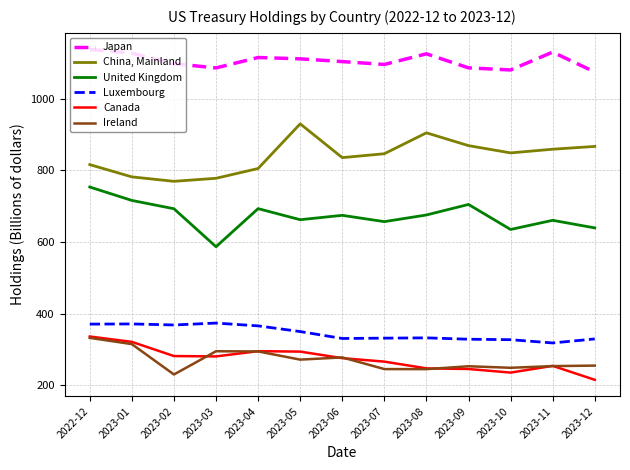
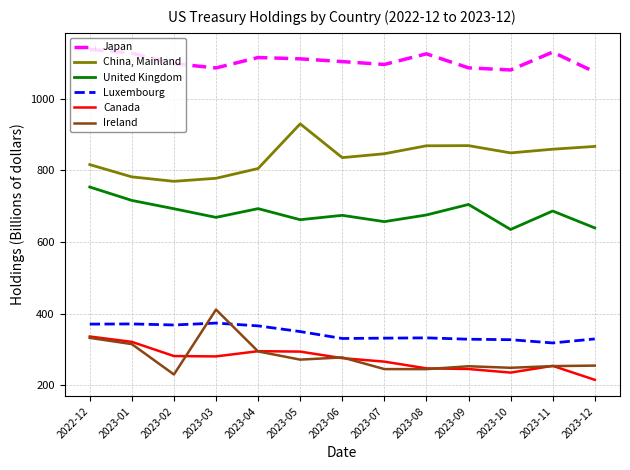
  {
    "Japan": {
      "2023-03": 1090,
      "2023-04": 1120,
      "2023-05": 1110,
      "2023-06": 1100,
      "2023-07": 1100,
      "2023-08": 1130,
      "2023-09": 1090,
      "2023-10": 1080,
      "2023-11": 1130,
      "2023-12": 1080
    },
    "China, Mainland": {
      "2022-12": 820,
      "2023-01": 780,
      "2023-02": 770,
      "2023-03": 780,
      "2023-04": 810,
      "2023-05": 930,
      "2023-06": 840,
      "2023-07": 850,
-     "2023-08": 910,
+     "2023-08": 870,
      "2023-09": 870,
      "2023-10": 850,
      "2023-11": 860,
      "2023-12": 870
    },
    "United Kingdom": {
      "2022-12": 750,
      "2023-01": 720,
      "2023-02": 690,
-     "2023-03": 590,
+     "2023-03": 670,
      "2023-04": 690,
      "2023-05": 660,
      "2023-06": 670,
      "2023-07": 660,
      "2023-08": 680,
      "2023-09": 710,
      "2023-10": 640,
-     "2023-11": 660,
+     "2023-11": 690,
      "2023-12": 640
    },
    "Luxembourg": {
      "2022-12": 370,
      "2023-01": 370,
      "2023-02": 370,
      "2023-03": 370,
      "2023-04": 370,
      "2023-05": 350,
      "2023-06": 330,
      "2023-07": 330,
      "2023-08": 330,
      "2023-09": 330,
      "2023-10": 330,
      "2023-11": 320,
      "2023-12": 330
    },
    "Canada": {
      "2023-02": 280,
      "2023-03": 280,
      "2023-05": 290,
      "2023-07": 270,
      "2023-09": 250,
      "2023-10": 240,
      "2023-12": 220
    },
    "Ireland": {
      "2023-02": 230,
-     "2023-03": 290,
+     "2023-03": 410,
      "2023-05": 270,
      "2023-07": 250,
      "2023-09": 250,
      "2023-10": 250,
      "2023-12": 250
    }
  }
